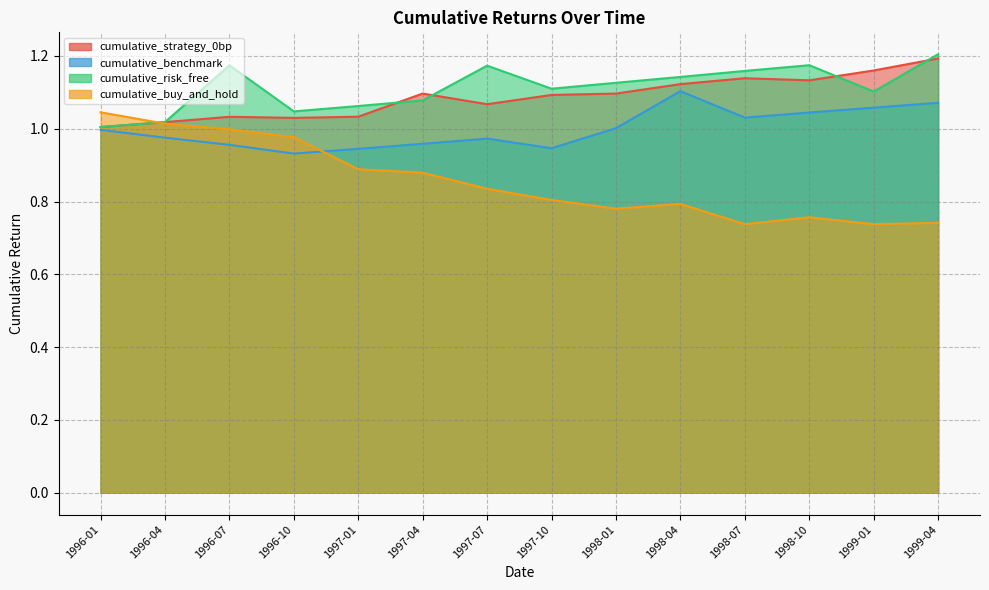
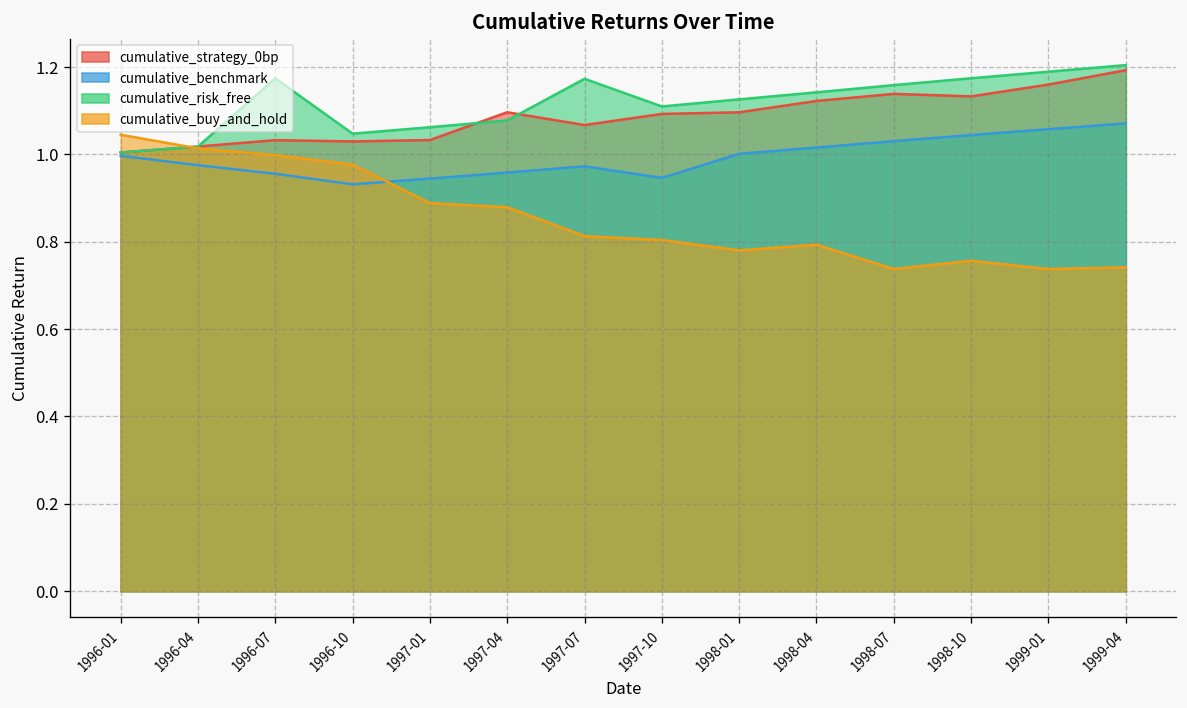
  {
    "cumulative_strategy_0bp": {
      "1996-07": 1.03,
      "1996-10": 1.03,
      "1997-01": 1.03,
      "1997-04": 1.10,
      "1997-07": 1.07,
      "1997-10": 1.09,
      "1998-01": 1.10,
      "1998-04": 1.12,
      "1998-07": 1.14,
      "1998-10": 1.13,
      "1999-01": 1.16,
      "1999-04": 1.19
    },
    "cumulative_benchmark": {
      "1996-01": 1.00,
      "1996-04": 0.98,
      "1996-07": 0.96,
      "1996-10": 0.93,
      "1997-01": 0.94,
      "1997-04": 0.96,
      "1997-07": 0.97,
      "1997-10": 0.95,
      "1998-01": 1.00,
-     "1998-04": 1.10,
+     "1998-04": 1.02,
      "1998-07": 1.03,
      "1998-10": 1.04,
      "1999-01": 1.06,
      "1999-04": 1.07
    },
    "cumulative_risk_free": {
      "1996-10": 1.05,
      "1997-01": 1.06,
      "1997-04": 1.08,
      "1997-07": 1.17,
      "1997-10": 1.11,
      "1998-01": 1.13,
      "1998-04": 1.14,
      "1998-07": 1.16,
      "1998-10": 1.17,
-     "1999-01": 1.10,
+     "1999-01": 1.19,
      "1999-04": 1.20
    },
    "cumulative_buy_and_hold": {
      "1996-01": 1.05,
      "1996-07": 1.00,
      "1996-10": 0.98,
      "1997-01": 0.89,
      "1997-04": 0.88,
-     "1997-07": 0.84,
+     "1997-07": 0.81,
      "1997-10": 0.80,
      "1998-01": 0.78,
      "1998-04": 0.79,
      "1998-07": 0.74,
      "1998-10": 0.76,
      "1999-01": 0.74,
      "1999-04": 0.74
    }
  }
